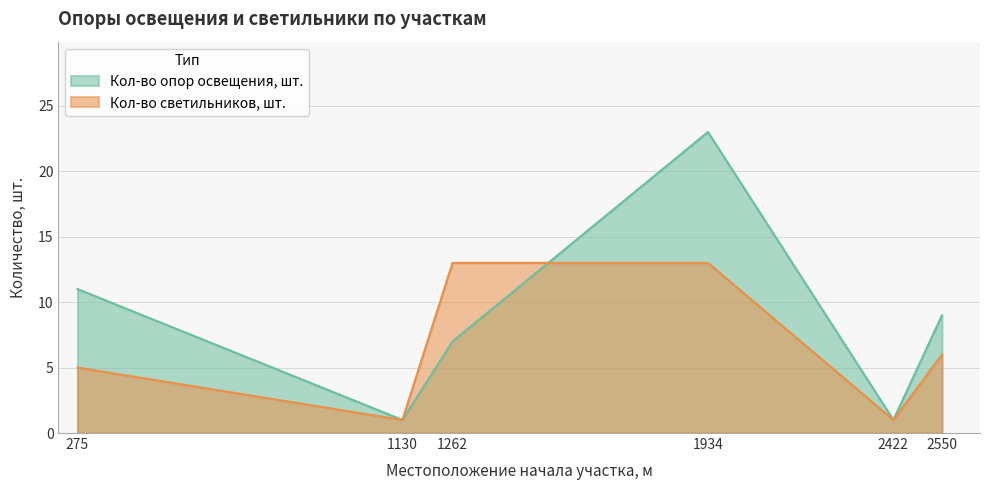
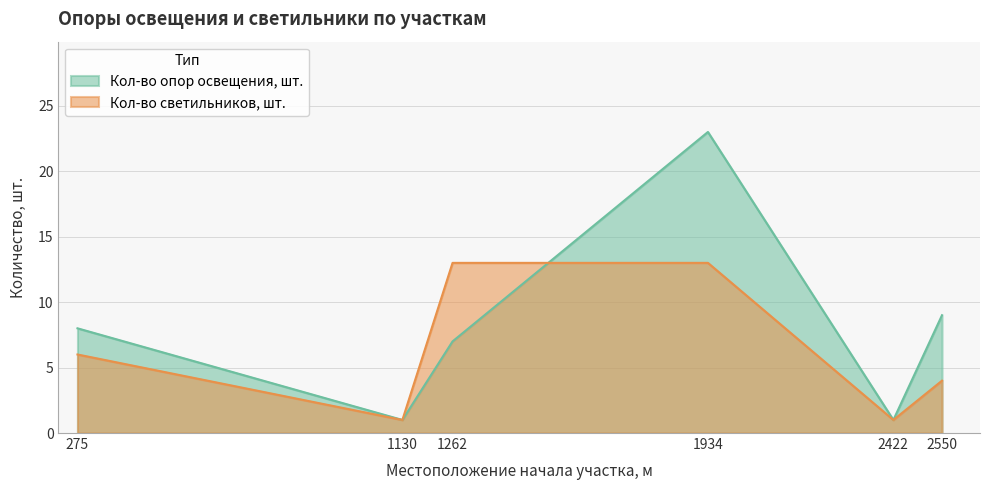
  {
    "Кол-во опор освещения, шт.": {
-     "275": 11,
+     "275": 8,
      "1262": 7,
      "1934": 23,
      "2550": 9
    },
    "Кол-во светильников, шт.": {
-     "275": 5,
+     "275": 6,
      "1262": 13,
      "1934": 13,
-     "2550": 6
+     "2550": 4
    }
  }
